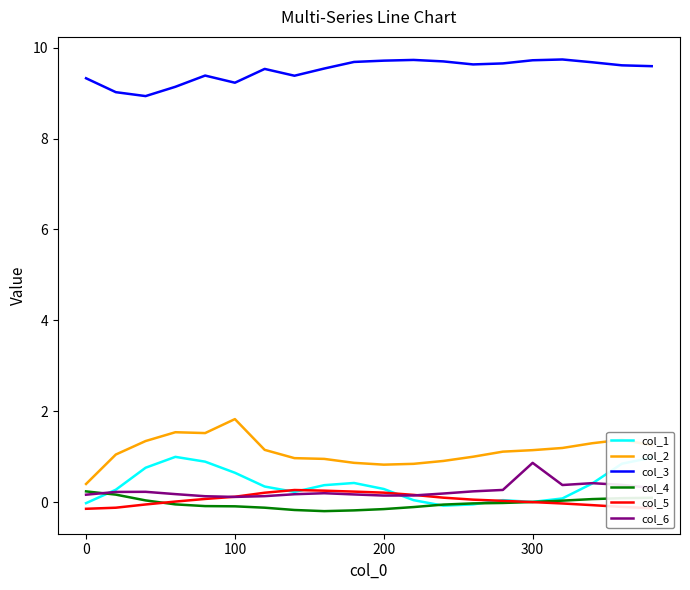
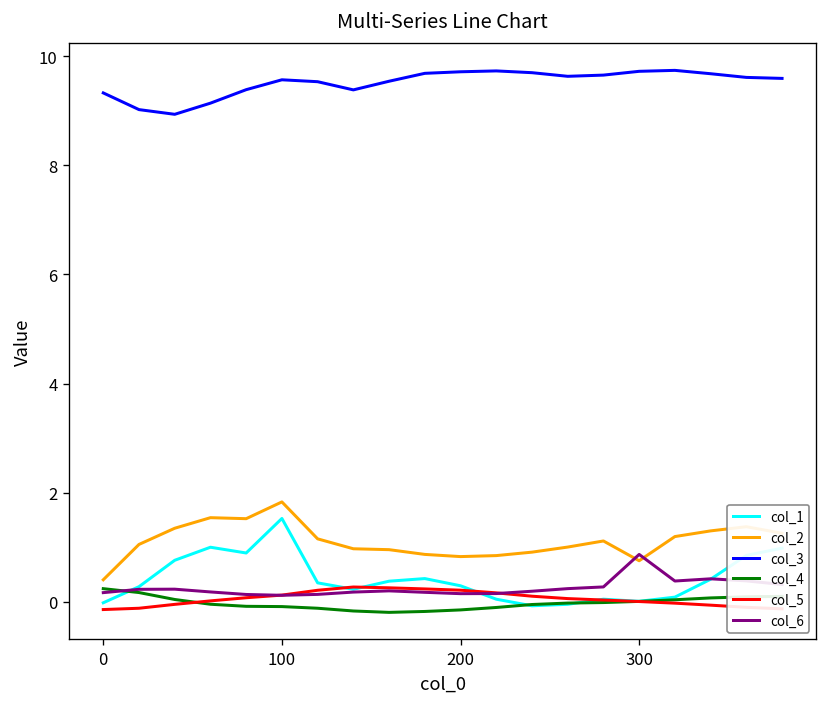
  {
    "col_1": {
      "0": 0.0,
-     "100": 0.7,
+     "100": 1.5,
      "200": 0.3
    },
    "col_2": {
      "0": 0.4,
      "100": 1.8,
      "200": 0.8,
-     "300": 1.1
+     "300": 0.8
    },
    "col_3": {
      "0": 9.3,
-     "100": 9.2,
+     "100": 9.6,
      "200": 9.7,
      "300": 9.7
    },
    "col_4": {
      "0": 0.2,
      "100": -0.1,
      "200": -0.1
    },
    "col_5": {
      "0": -0.1,
      "200": 0.2
    },
    "col_6": {
      "0": 0.2,
      "200": 0.1,
      "300": 0.9
    }
  }
